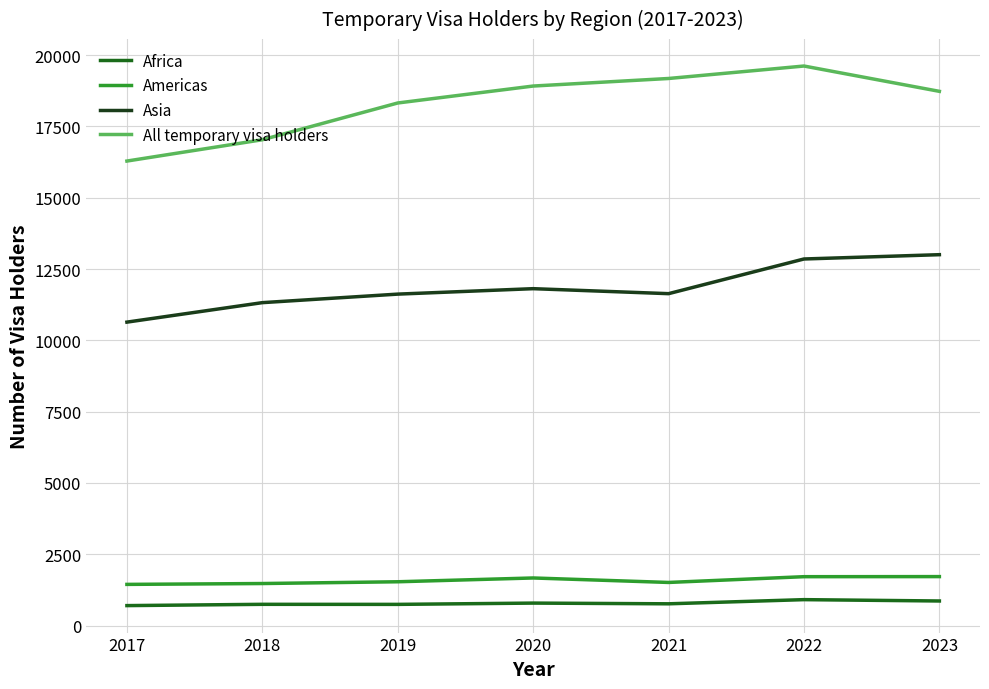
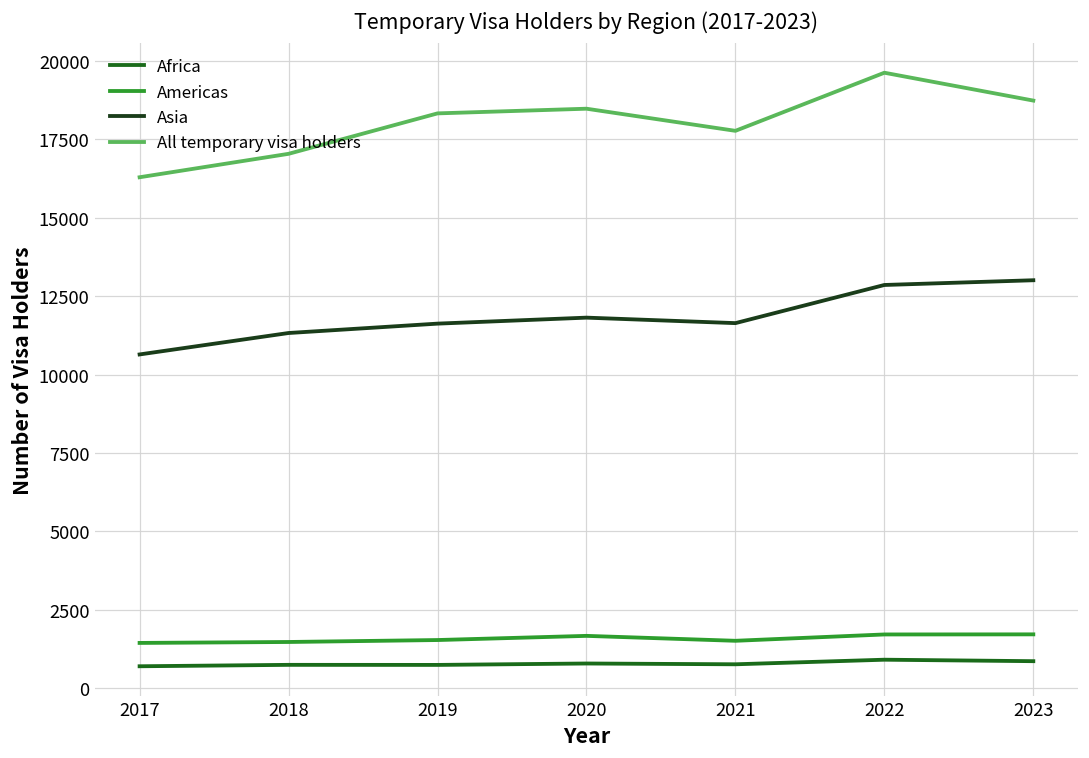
  {
    "All temporary visa holders": {
      "2017": 16300,
      "2018": 17000,
      "2019": 18300,
-     "2020": 18900,
-     "2021": 19200,
+     "2020": 18500,
+     "2021": 17800,
      "2022": 19600,
      "2023": 18700
    }
  }
